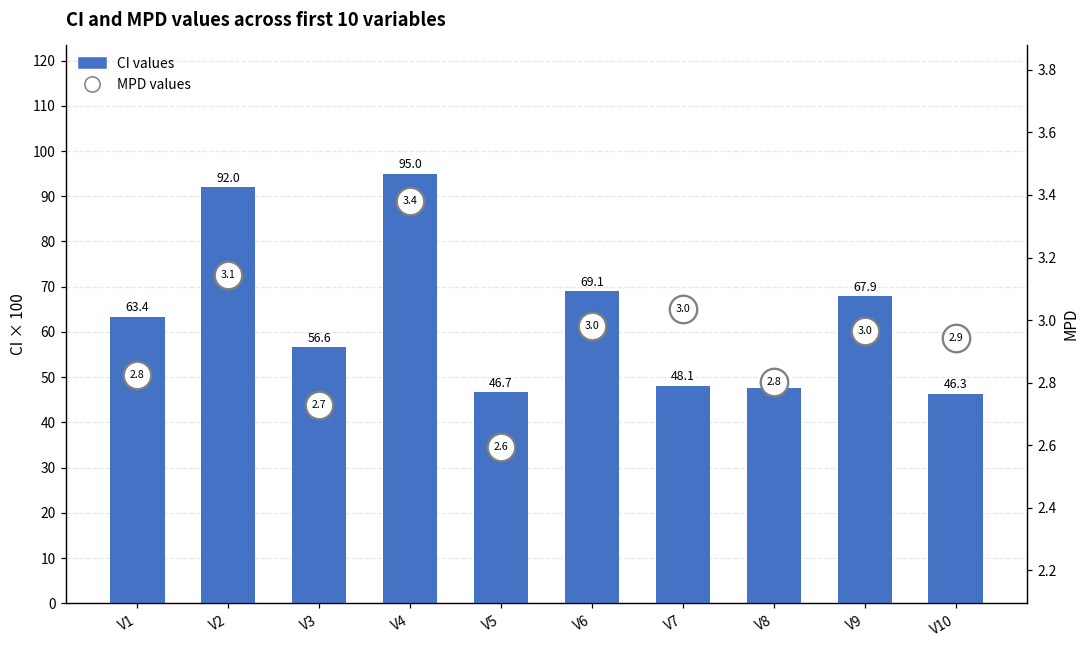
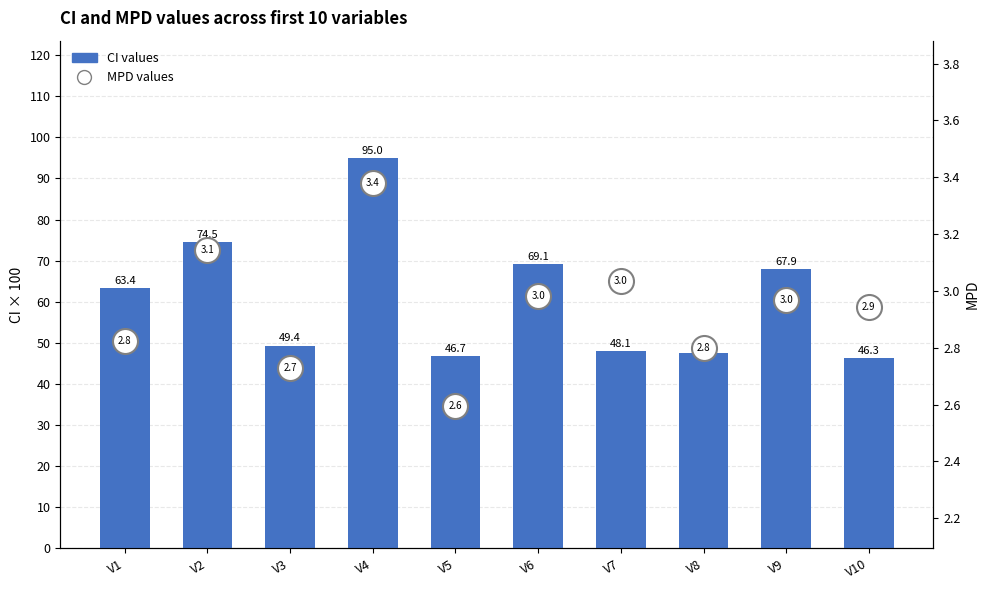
  {
    "CI values": {
      "V1": 63.4,
-     "V2": 92.0,
-     "V3": 56.6,
+     "V2": 74.5,
+     "V3": 49.4,
      "V4": 95.0,
      "V5": 46.7,
      "V6": 69.1,
      "V7": 48.1,
      "V9": 67.9,
      "V10": 46.3
    }
  }
